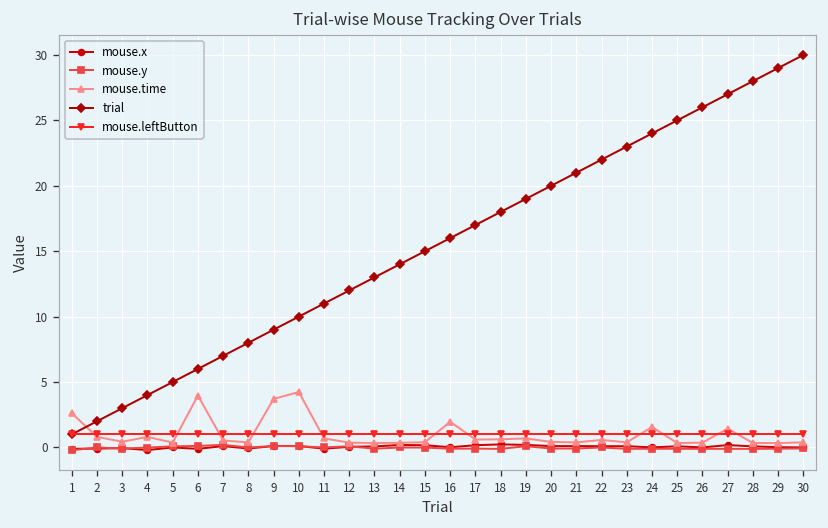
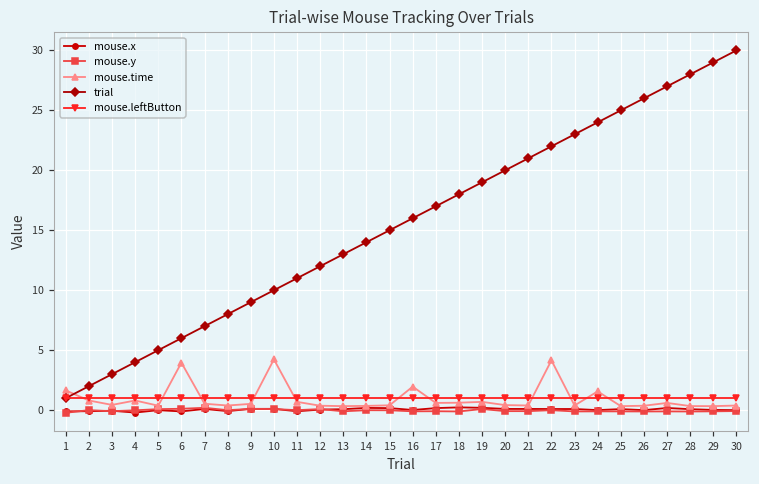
  {
    "mouse.time": {
-     "1": 2.6,
+     "1": 1.6,
      "3": 0.4,
      "5": 0.4,
      "6": 4.0,
      "7": 0.5,
      "8": 0.4,
-     "9": 3.7,
+     "9": 0.5,
      "10": 4.2,
      "11": 0.7,
      "12": 0.4,
      "13": 0.3,
      "16": 2.0,
      "17": 0.6,
      "18": 0.6,
      "19": 0.7,
      "20": 0.4,
      "21": 0.4,
-     "22": 0.6,
+     "22": 4.2,
      "23": 0.4,
      "24": 1.6,
      "25": 0.3,
      "26": 0.4,
-     "27": 1.4,
+     "27": 0.6,
      "28": 0.3,
      "29": 0.3,
      "30": 0.4
    }
  }
